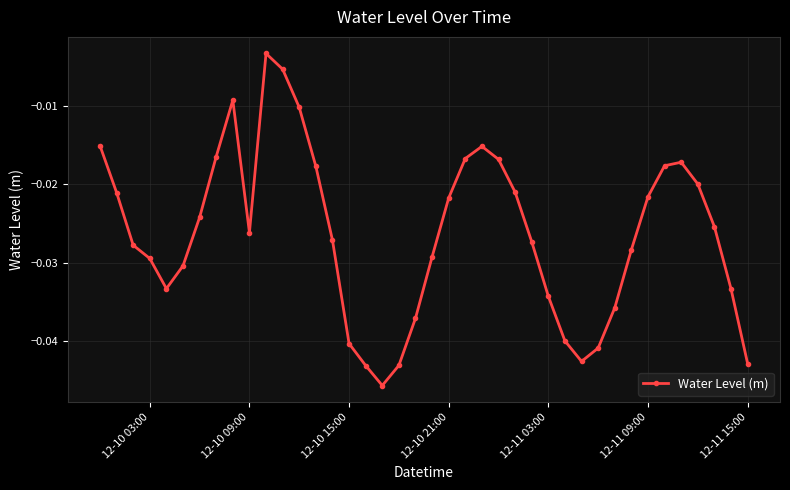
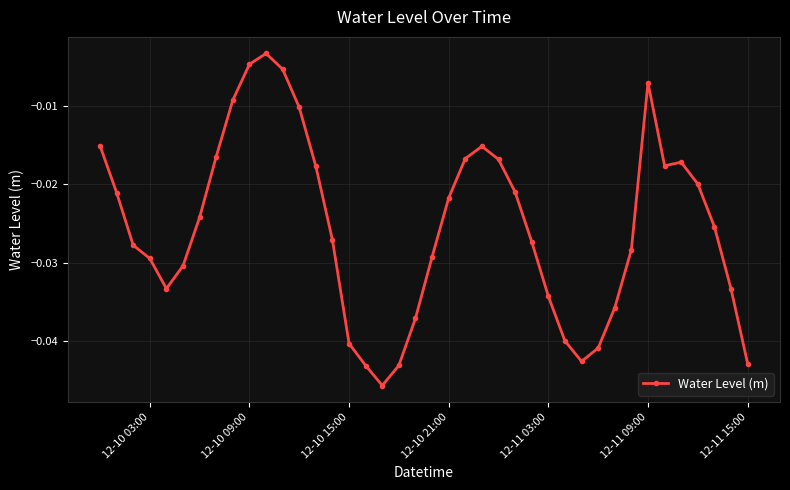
  {
    "12-10 03:00": -0.029,
-   "12-10 09:00": -0.026,
+   "12-10 09:00": -0.005,
    "12-10 15:00": -0.040,
    "12-10 21:00": -0.022,
    "12-11 03:00": -0.034,
-   "12-11 09:00": -0.022,
+   "12-11 09:00": -0.007,
    "12-11 15:00": -0.043
  }
